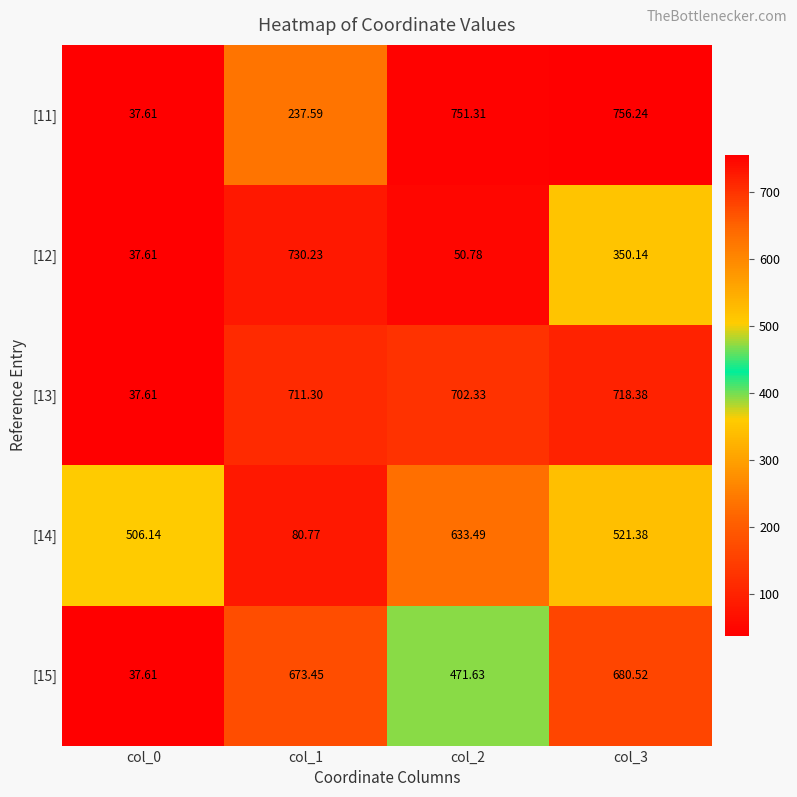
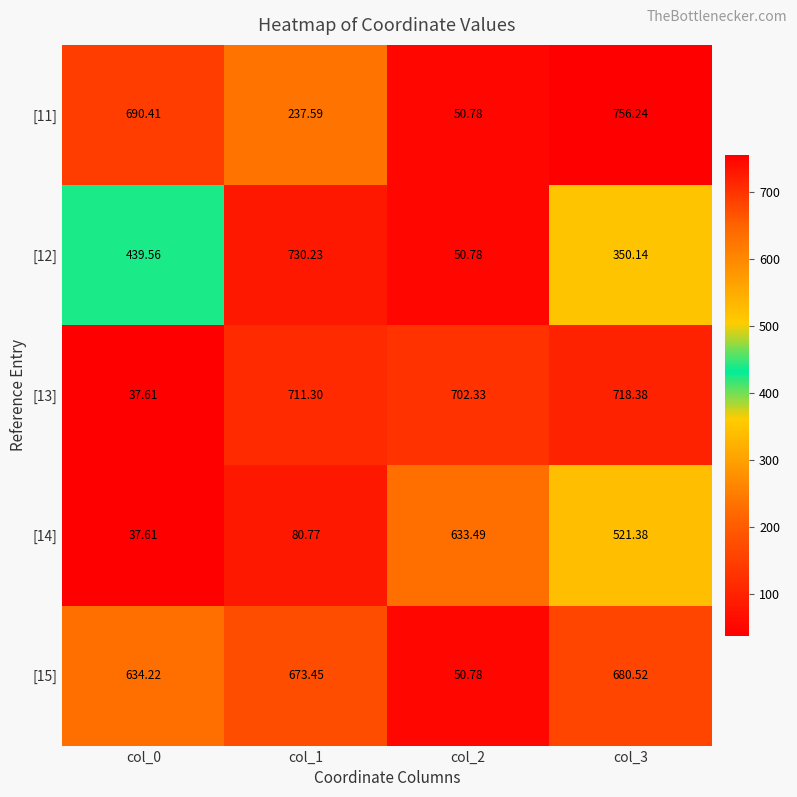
  {
    "[11]": {
-     "col_0": 37.61,
+     "col_0": 690.41,
      "col_1": 237.59,
-     "col_2": 751.31,
+     "col_2": 50.78,
      "col_3": 756.24
    },
    "[12]": {
-     "col_0": 37.61,
+     "col_0": 439.56,
      "col_1": 730.23,
      "col_2": 50.78,
      "col_3": 350.14
    },
    "[13]": {
      "col_0": 37.61,
      "col_1": 711.30,
      "col_2": 702.33,
      "col_3": 718.38
    },
    "[14]": {
-     "col_0": 506.14,
+     "col_0": 37.61,
      "col_1": 80.77,
      "col_2": 633.49,
      "col_3": 521.38
    },
    "[15]": {
-     "col_0": 37.61,
+     "col_0": 634.22,
      "col_1": 673.45,
-     "col_2": 471.63,
+     "col_2": 50.78,
      "col_3": 680.52
    }
  }
